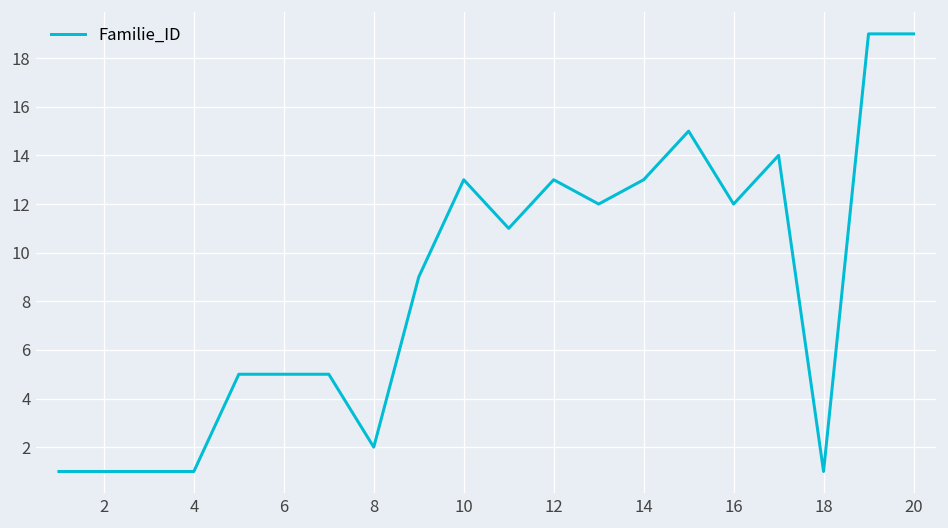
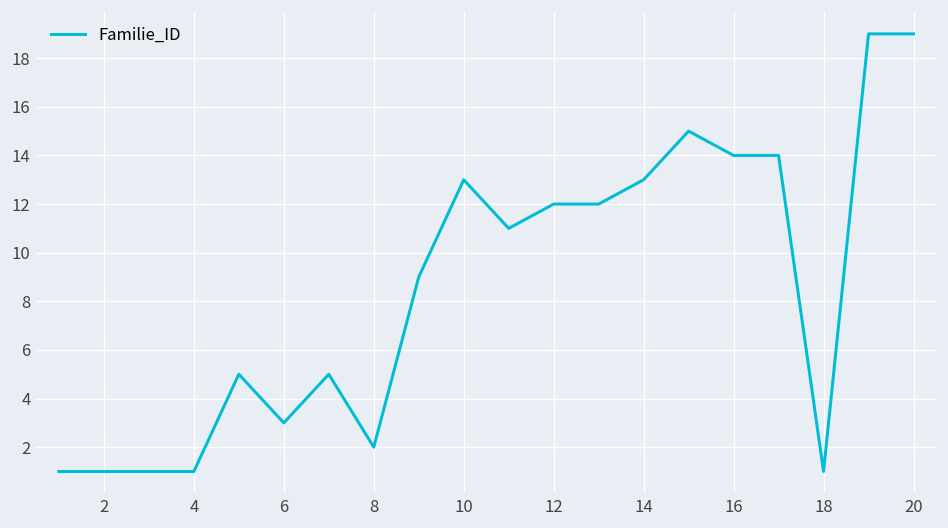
  {
    "2": 1,
    "4": 1,
-   "6": 5,
+   "6": 3,
    "8": 2,
    "10": 13,
-   "12": 13,
+   "12": 12,
    "14": 13,
-   "16": 12,
+   "16": 14,
    "18": 1,
    "20": 19
  }
